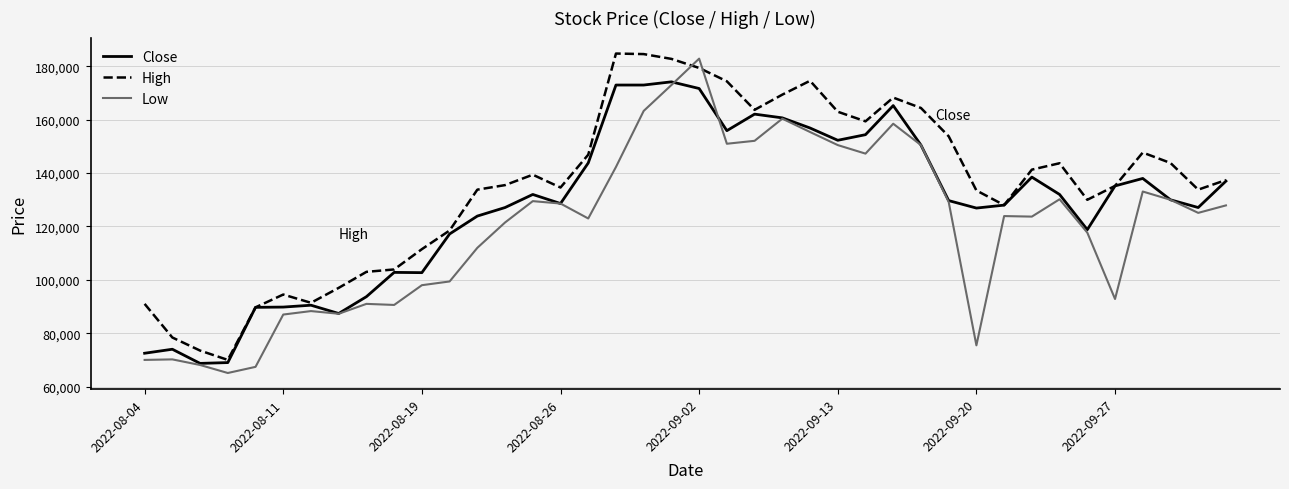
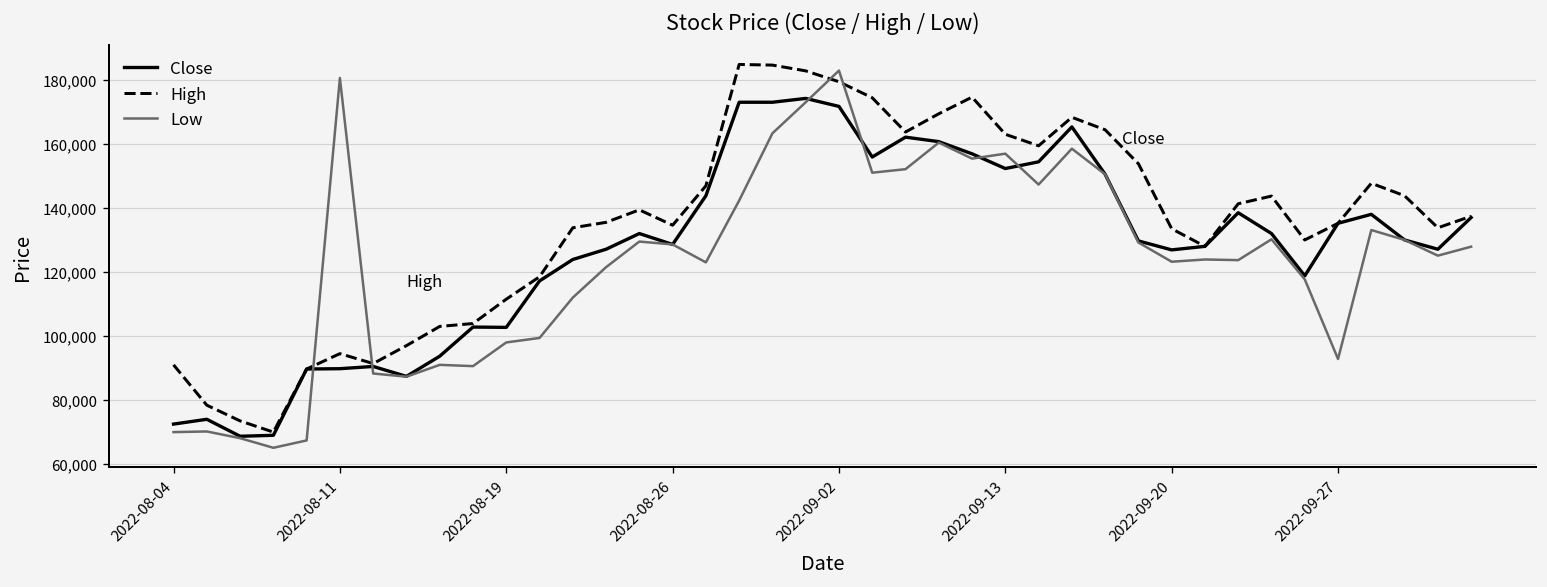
  {
    "Low": {
      "2022-08-04": "70,000",
-     "2022-08-11": "87,000",
+     "2022-08-11": "181,000",
      "2022-08-19": "98,000",
      "2022-09-02": "183,000",
-     "2022-09-13": "151,000",
-     "2022-09-20": "75,000",
+     "2022-09-13": "157,000",
+     "2022-09-20": "123,000",
      "2022-09-27": "93,000"
    }
  }
